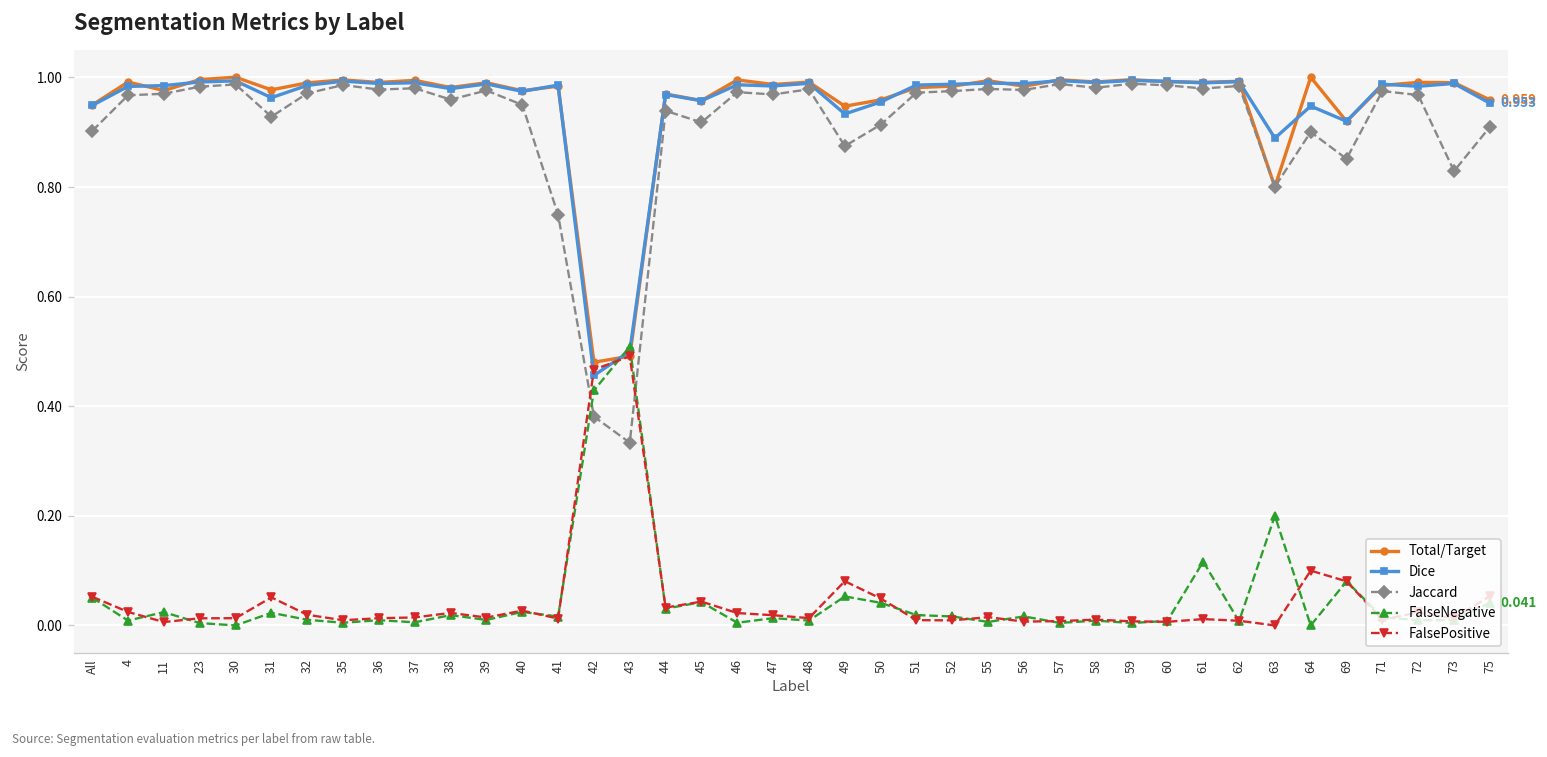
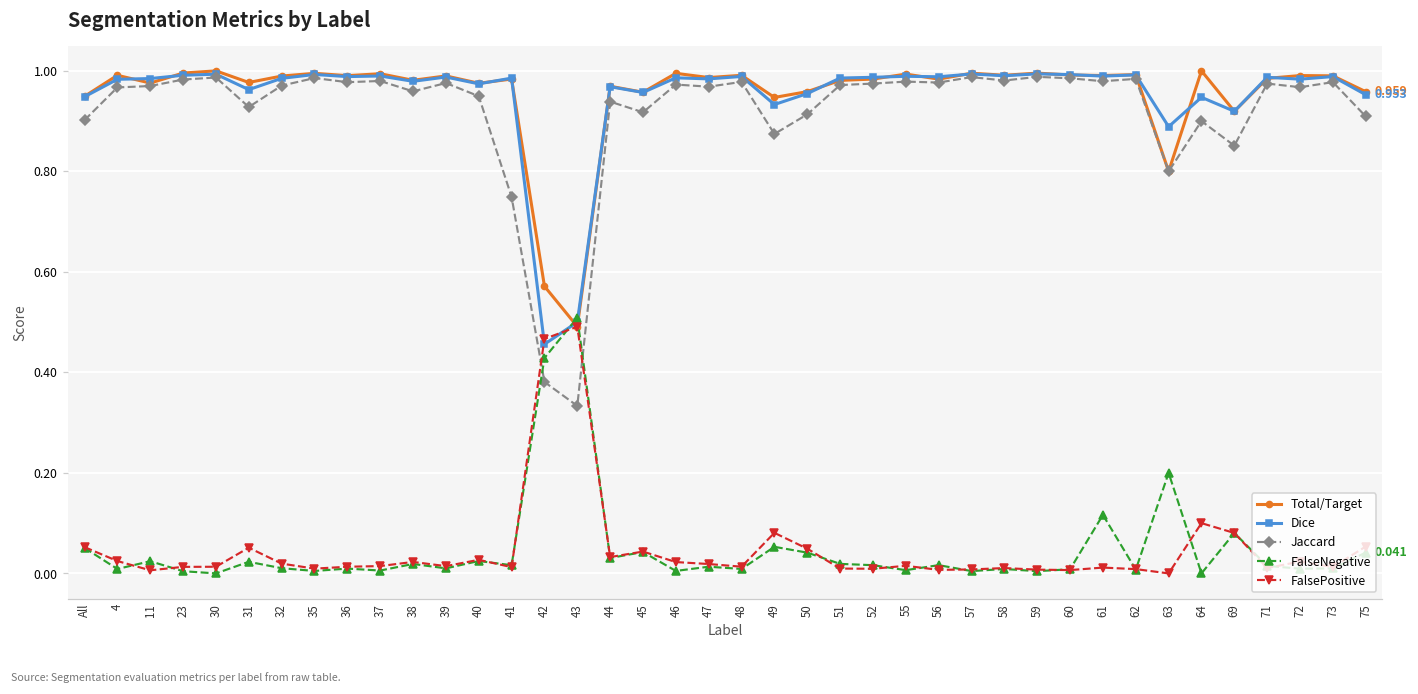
  {
    "Total/Target": {
      "4": 0.99,
      "11": 0.98,
      "30": 1.00,
      "31": 0.98,
-     "42": 0.48,
+     "42": 0.57,
      "46": 1.00,
      "49": 0.95,
      "64": 1.00,
      "72": 0.99
    },
    "Dice": {
      "4": 0.98,
      "11": 0.98,
      "30": 0.99,
      "31": 0.96,
      "42": 0.46,
      "43": 0.50,
      "46": 0.99,
      "49": 0.93,
      "63": 0.89,
      "64": 0.95,
      "72": 0.98
    },
    "Jaccard": {
      "All": 0.90,
      "4": 0.97,
      "11": 0.97,
      "23": 0.98,
      "30": 0.99,
      "31": 0.93,
      "32": 0.97,
      "35": 0.99,
      "36": 0.98,
      "37": 0.98,
      "38": 0.96,
      "39": 0.98,
      "40": 0.95,
      "41": 0.75,
      "42": 0.38,
      "43": 0.33,
      "44": 0.94,
      "45": 0.92,
      "46": 0.97,
      "47": 0.97,
      "48": 0.98,
      "49": 0.87,
      "50": 0.91,
      "51": 0.97,
      "52": 0.97,
      "55": 0.98,
      "56": 0.98,
      "57": 0.99,
      "58": 0.98,
      "59": 0.99,
      "60": 0.99,
      "61": 0.98,
      "62": 0.98,
      "64": 0.90,
      "69": 0.85,
      "71": 0.97,
      "72": 0.97,
-     "73": 0.83,
+     "73": 0.98,
      "75": 0.91
    },
    "FalseNegative": {
      "4": 0.01,
      "11": 0.02,
      "23": 0.00,
      "30": 0.00,
      "31": 0.02,
      "32": 0.01,
      "37": 0.01,
      "42": 0.43,
      "43": 0.51,
      "46": 0.00,
      "49": 0.05,
      "50": 0.04,
      "51": 0.02,
      "52": 0.02,
      "55": 0.01,
      "56": 0.02,
      "61": 0.12,
      "63": 0.20,
      "64": 0.00
    },
    "FalsePositive": {
      "4": 0.02,
      "11": 0.01,
      "23": 0.01,
      "30": 0.01,
      "31": 0.05,
      "32": 0.02,
      "37": 0.01,
      "42": 0.47,
      "46": 0.02,
      "49": 0.08,
      "50": 0.05,
      "51": 0.01,
      "52": 0.01,
      "55": 0.02,
      "56": 0.01,
      "61": 0.01,
      "63": 0.00,
      "64": 0.10
    }
  }
